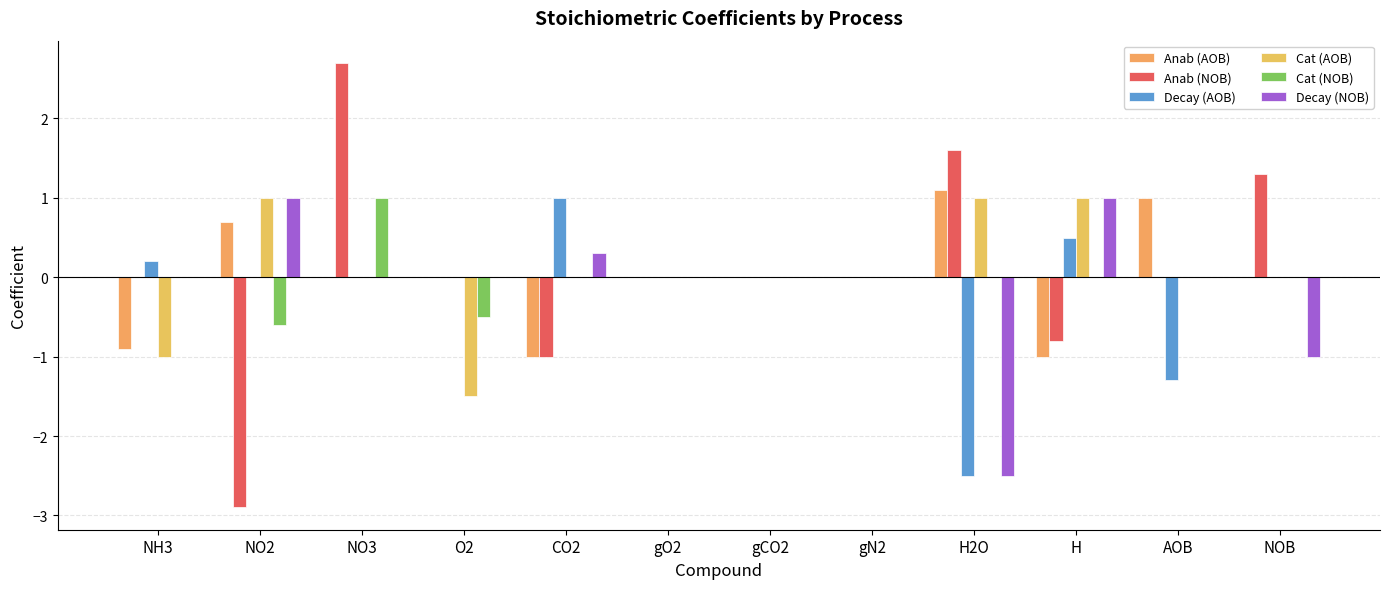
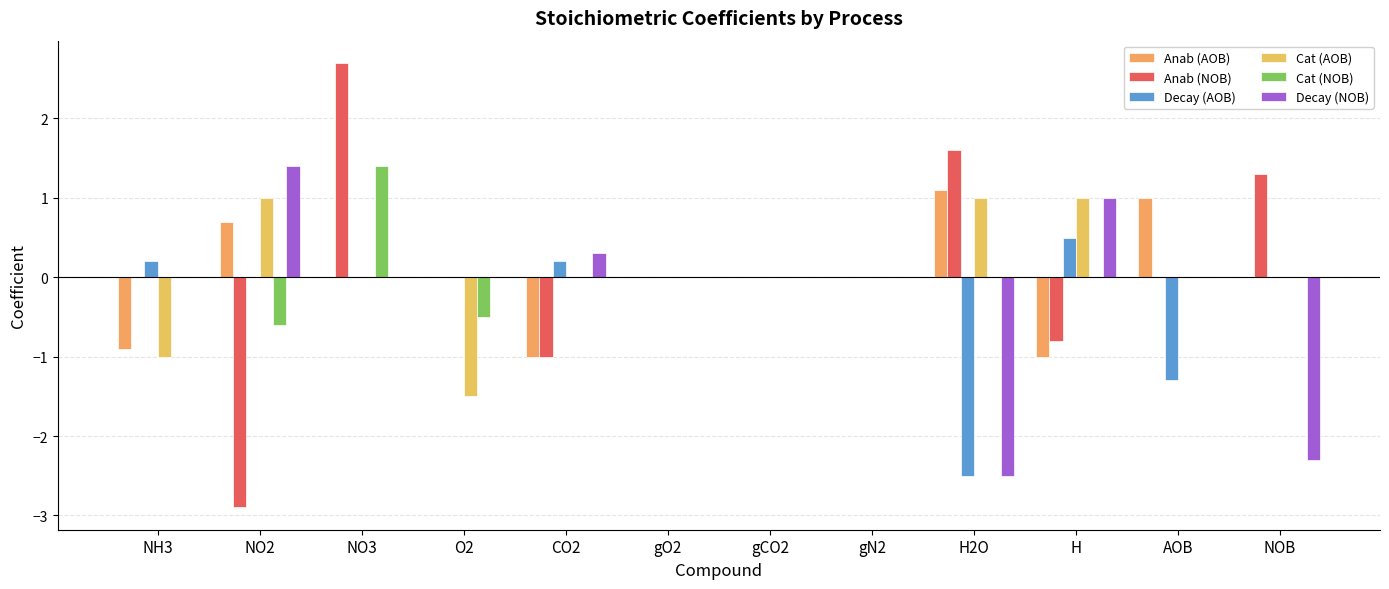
  {
    "Anab (NOB)": {
      "NH3": 0.0,
      "NO2": -2.9,
      "NO3": 2.7,
      "O2": 0.0,
      "CO2": -1.0,
      "gO2": 0.0,
      "gCO2": 0.0,
      "gN2": 0.0,
      "H2O": 1.6,
      "H": -0.8,
      "AOB": 0.0,
      "NOB": 1.3
    },
    "Decay (AOB)": {
      "NH3": 0.2,
      "NO2": 0.0,
      "NO3": 0.0,
      "O2": 0.0,
-     "CO2": 1.0,
+     "CO2": 0.2,
      "gO2": 0.0,
      "gCO2": 0.0,
      "gN2": 0.0,
      "H2O": -2.5,
      "H": 0.5,
      "AOB": -1.3,
      "NOB": 0.0
    },
    "Cat (NOB)": {
      "NH3": 0.0,
      "NO2": -0.6,
-     "NO3": 1.0,
+     "NO3": 1.4,
      "O2": -0.5,
      "CO2": 0.0,
      "gO2": 0.0,
      "gCO2": 0.0,
      "gN2": 0.0,
      "H2O": 0.0,
      "H": 0.0,
      "AOB": 0.0,
      "NOB": 0.0
    },
    "Decay (NOB)": {
      "NH3": 0.0,
-     "NO2": 1.0,
+     "NO2": 1.4,
      "NO3": 0.0,
      "O2": 0.0,
      "CO2": 0.3,
      "gO2": 0.0,
      "gCO2": 0.0,
      "gN2": 0.0,
      "H2O": -2.5,
      "H": 1.0,
      "AOB": 0.0,
-     "NOB": -1.0
+     "NOB": -2.3
    }
  }
